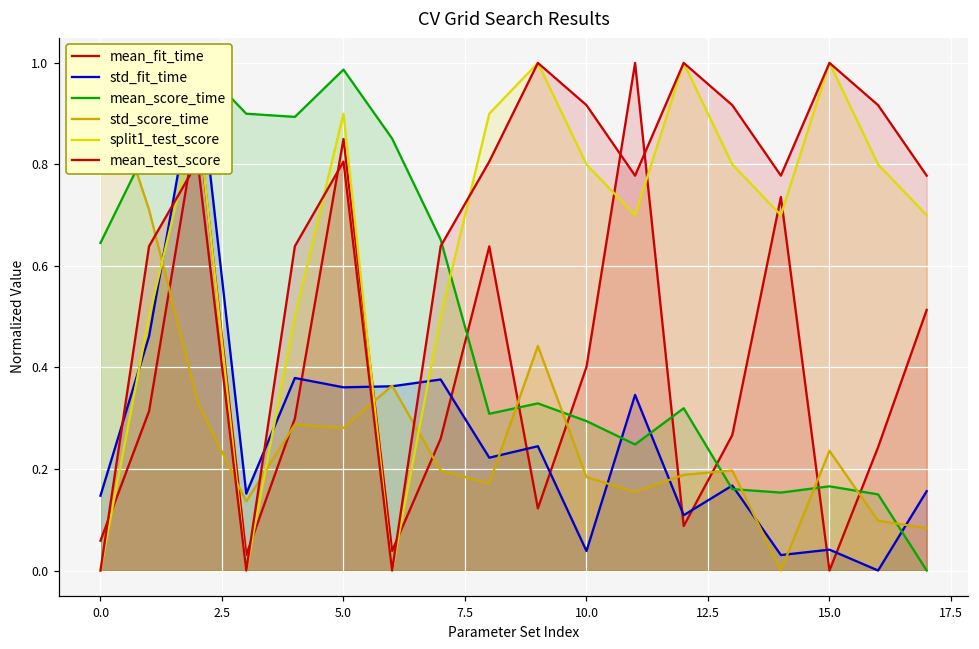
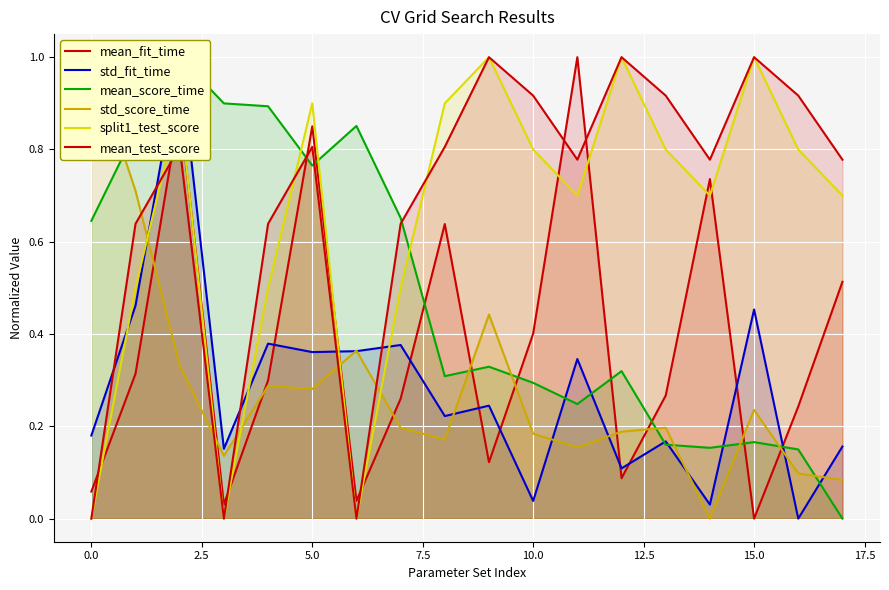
  {
    "std_fit_time": {
-     "0.0": 0.15,
+     "0.0": 0.18,
      "5.0": 0.36,
      "10.0": 0.04,
-     "15.0": 0.04
+     "15.0": 0.45
    },
    "mean_score_time": {
      "0.0": 0.65,
-     "5.0": 0.99,
+     "5.0": 0.77,
      "10.0": 0.29,
      "15.0": 0.17
    }
  }
